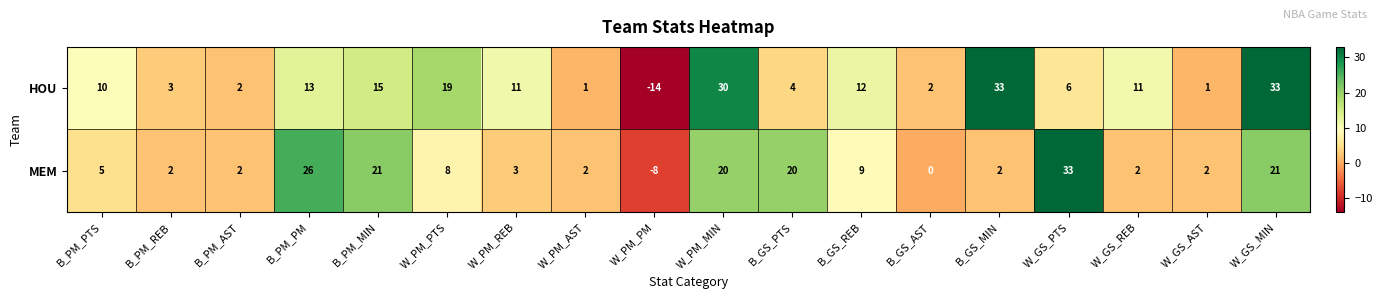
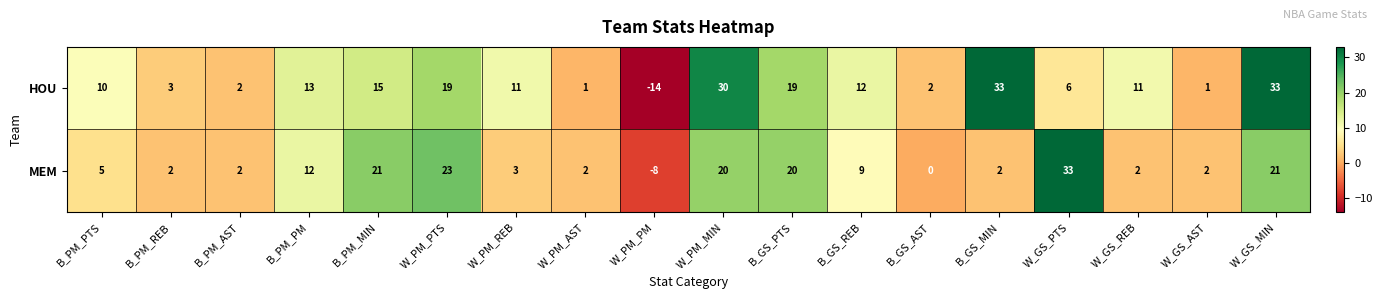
  {
    "HOU": {
      "B_PM_PTS": 10,
      "B_PM_REB": 3,
      "B_PM_AST": 2,
      "B_PM_PM": 13,
      "B_PM_MIN": 15,
      "W_PM_PTS": 19,
      "W_PM_REB": 11,
      "W_PM_AST": 1,
      "W_PM_PM": -14,
      "W_PM_MIN": 30,
-     "B_GS_PTS": 4,
+     "B_GS_PTS": 19,
      "B_GS_REB": 12,
      "B_GS_AST": 2,
      "B_GS_MIN": 33,
      "W_GS_PTS": 6,
      "W_GS_REB": 11,
      "W_GS_AST": 1,
      "W_GS_MIN": 33
    },
    "MEM": {
      "B_PM_PTS": 5,
      "B_PM_REB": 2,
      "B_PM_AST": 2,
-     "B_PM_PM": 26,
+     "B_PM_PM": 12,
      "B_PM_MIN": 21,
-     "W_PM_PTS": 8,
+     "W_PM_PTS": 23,
      "W_PM_REB": 3,
      "W_PM_AST": 2,
      "W_PM_PM": -8,
      "W_PM_MIN": 20,
      "B_GS_PTS": 20,
      "B_GS_REB": 9,
      "B_GS_AST": 0,
      "B_GS_MIN": 2,
      "W_GS_PTS": 33,
      "W_GS_REB": 2,
      "W_GS_AST": 2,
      "W_GS_MIN": 21
    }
  }
